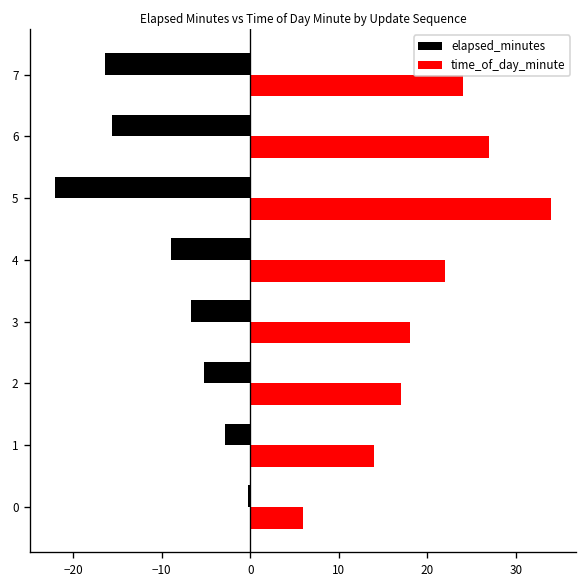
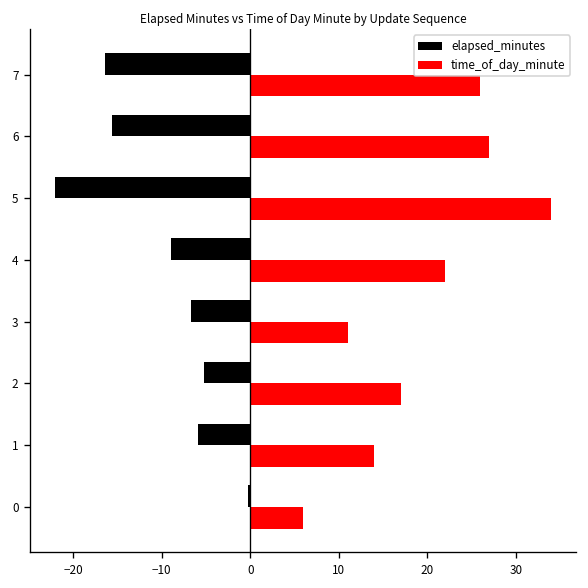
  {
    "elapsed_minutes": {
      "7": -16,
      "6": -16,
      "5": -22,
      "4": -9,
      "3": -7,
      "2": -5,
-     "1": -3
+     "1": -6
    },
    "time_of_day_minute": {
-     "7": 24,
+     "7": 26,
      "6": 27,
      "5": 34,
      "4": 22,
-     "3": 18,
+     "3": 11,
      "2": 17,
      "1": 14,
      "0": 6
    }
  }
